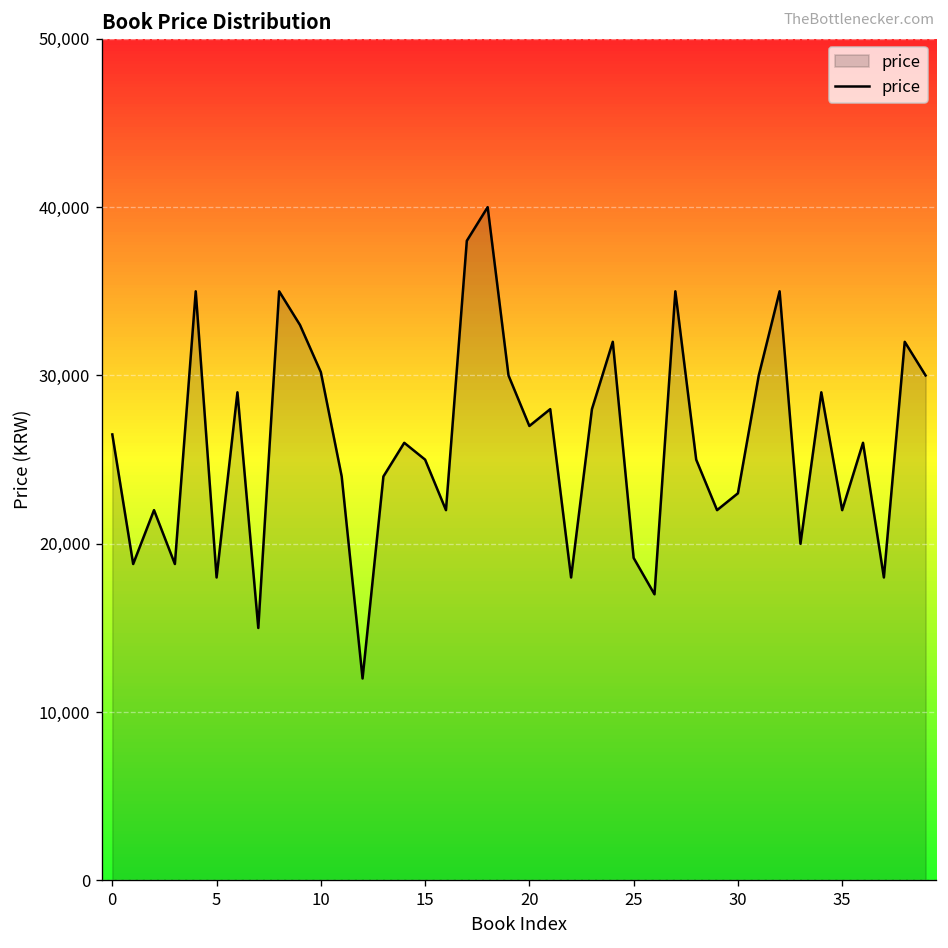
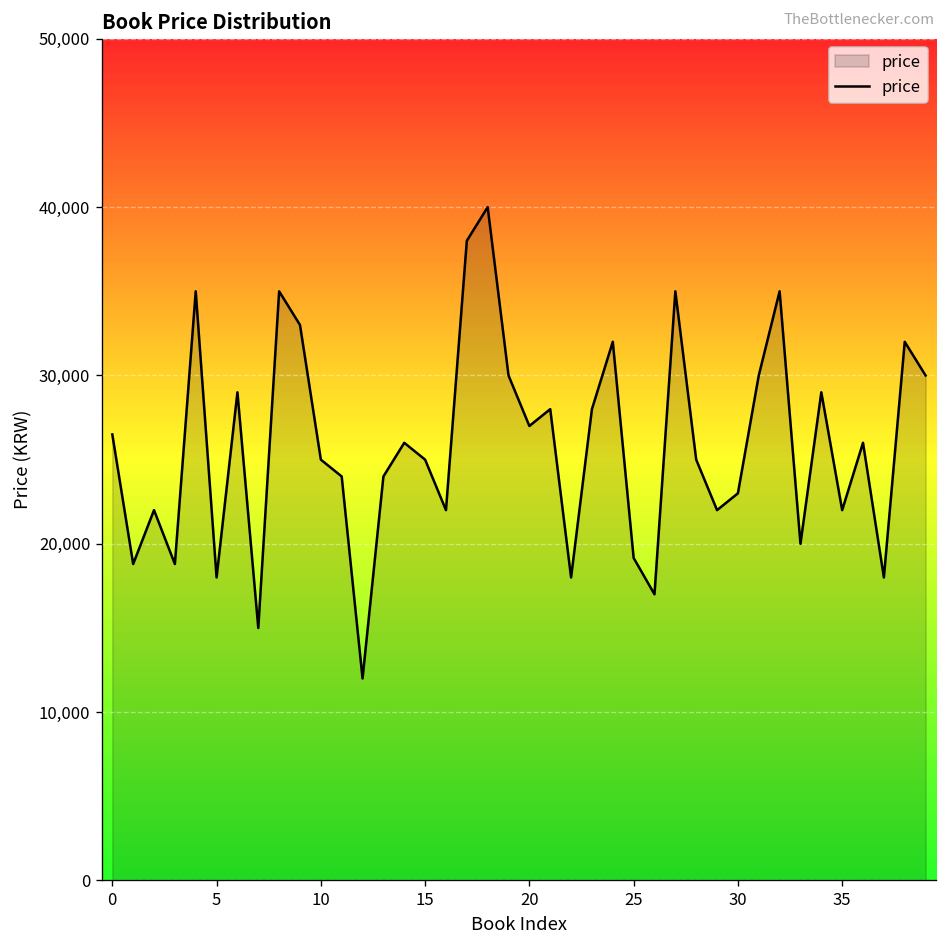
  {
    "0": "26,500",
    "5": "18,000",
-   "10": "30,200",
+   "10": "25,000",
    "15": "25,000",
    "20": "27,000",
    "25": "19,200",
    "30": "23,000",
    "35": "22,000"
  }
